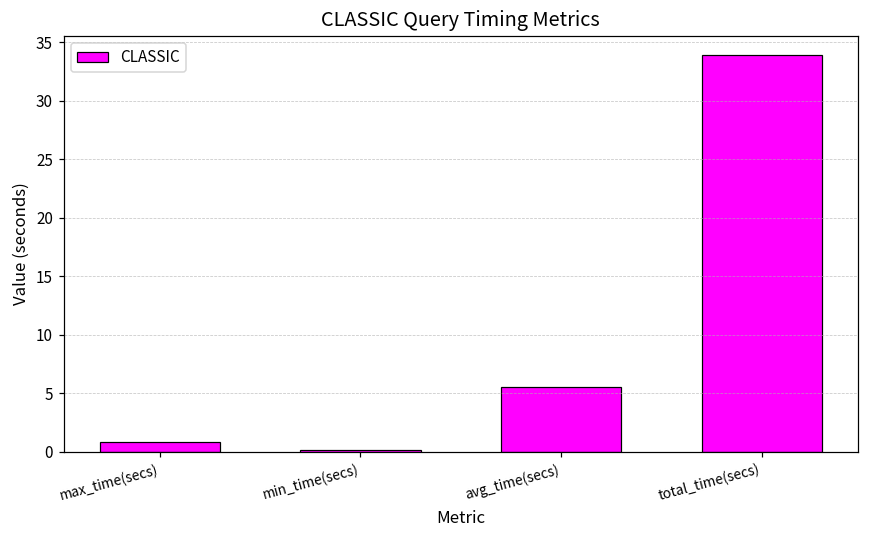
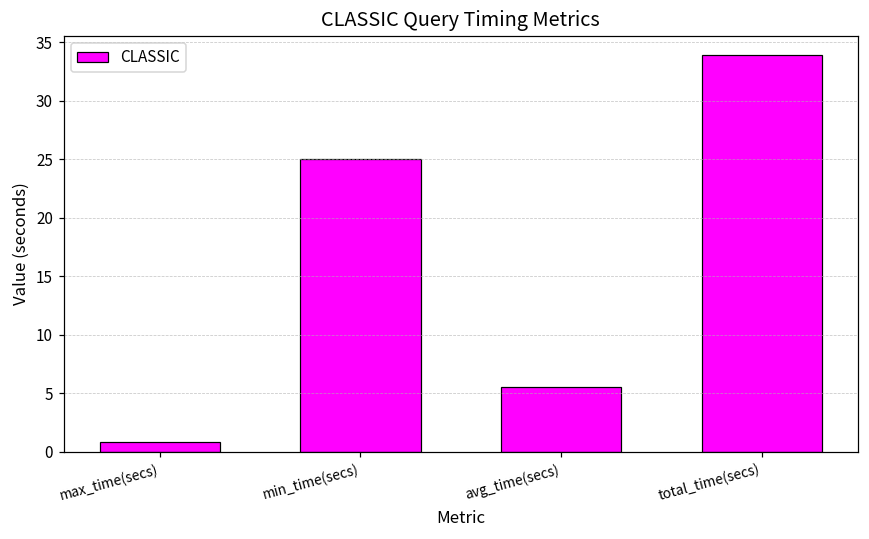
  {
    "max_time(secs)": 0.8,
-   "min_time(secs)": 0.2,
+   "min_time(secs)": 25.1,
    "avg_time(secs)": 5.5,
    "total_time(secs)": 33.9
  }
